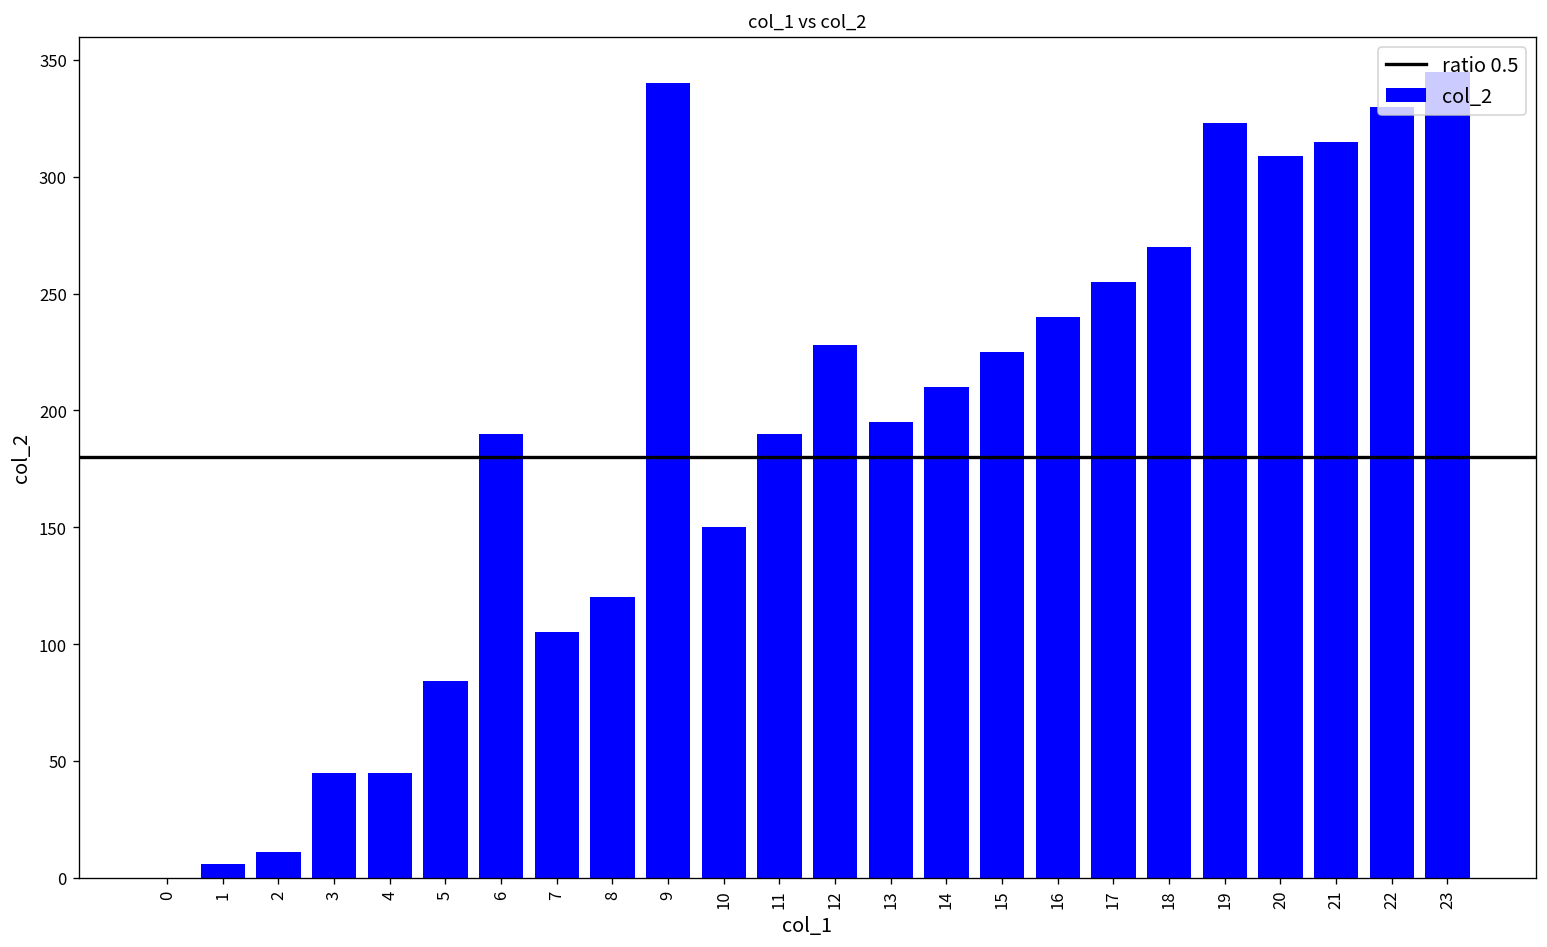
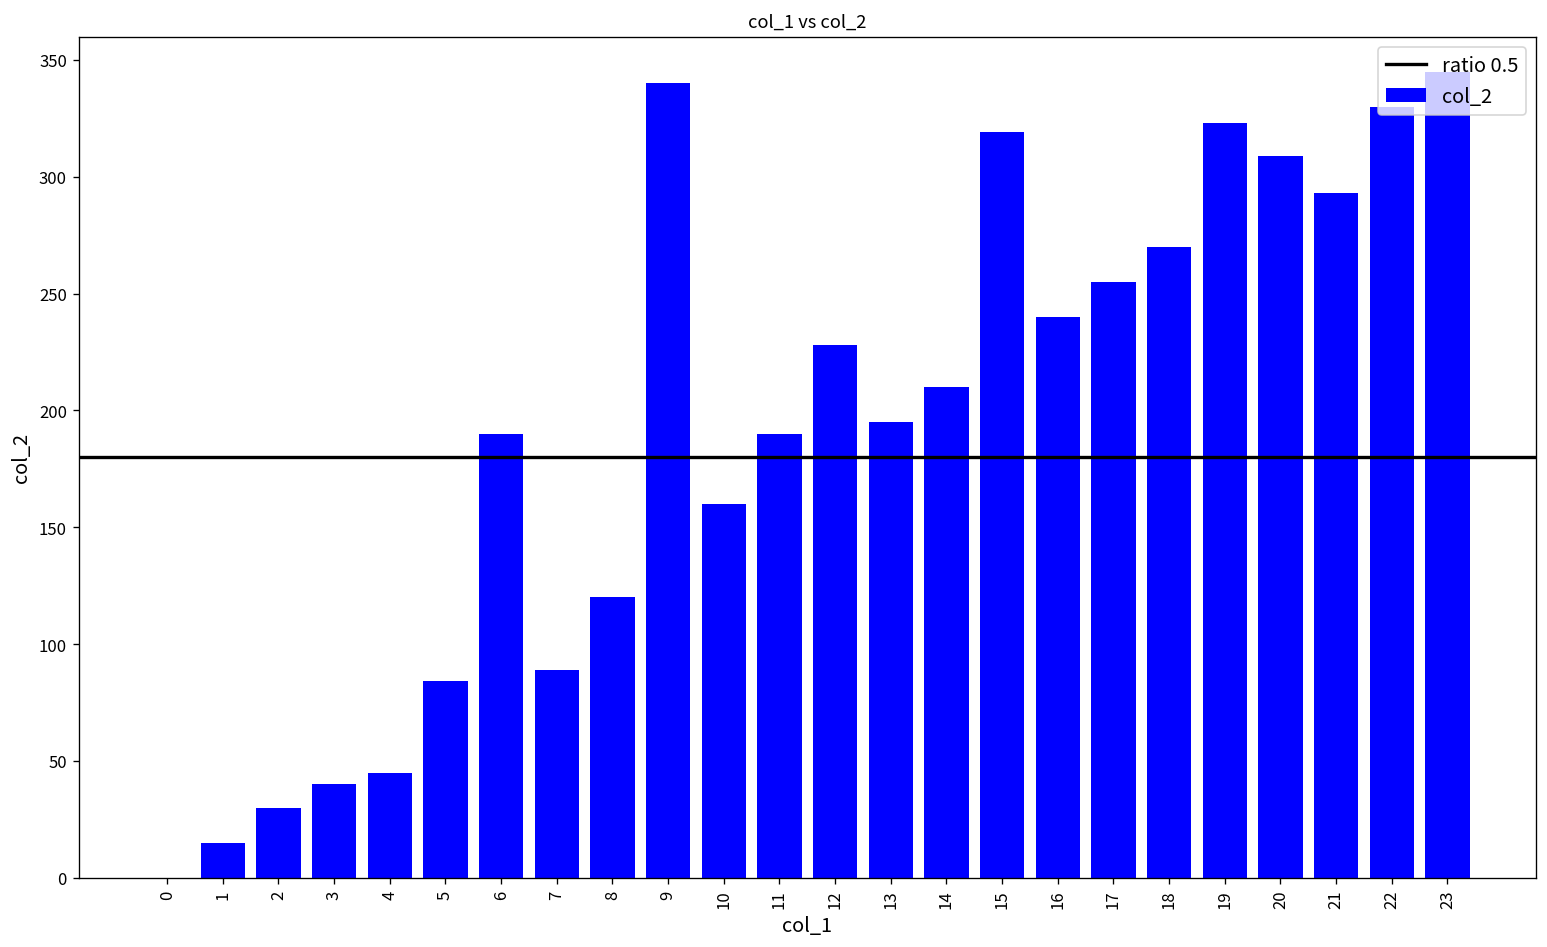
  {
    "0": 0,
-   "1": 6,
-   "2": 11,
-   "3": 45,
+   "1": 15,
+   "2": 30,
+   "3": 40,
    "4": 45,
    "5": 84,
    "6": 190,
-   "7": 105,
+   "7": 89,
    "8": 120,
    "9": 340,
-   "10": 150,
+   "10": 160,
    "11": 190,
    "12": 228,
    "13": 195,
    "14": 210,
-   "15": 225,
+   "15": 319,
    "16": 240,
    "17": 255,
    "18": 270,
    "19": 323,
    "20": 309,
-   "21": 315
+   "21": 293
  }
